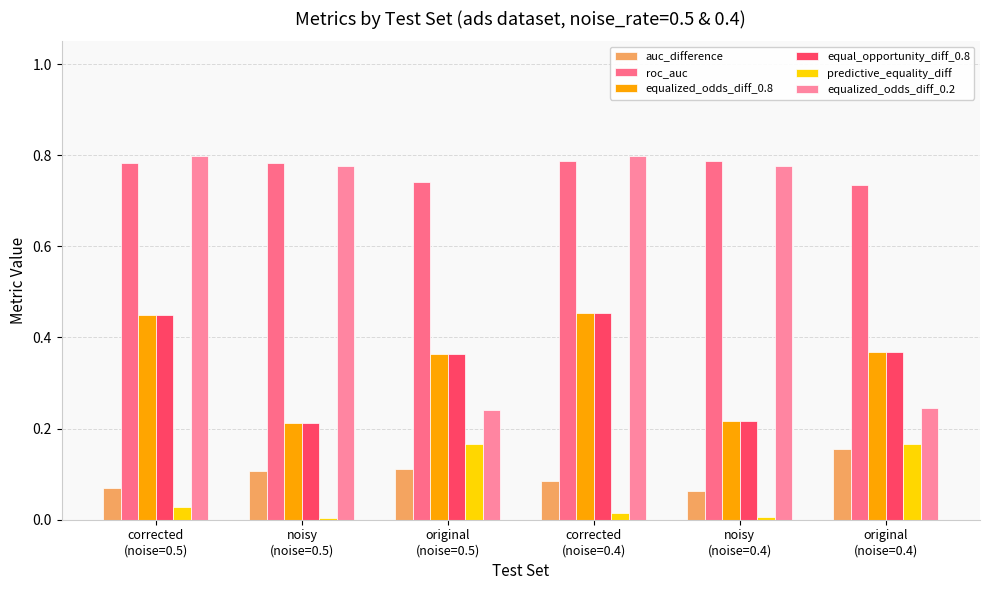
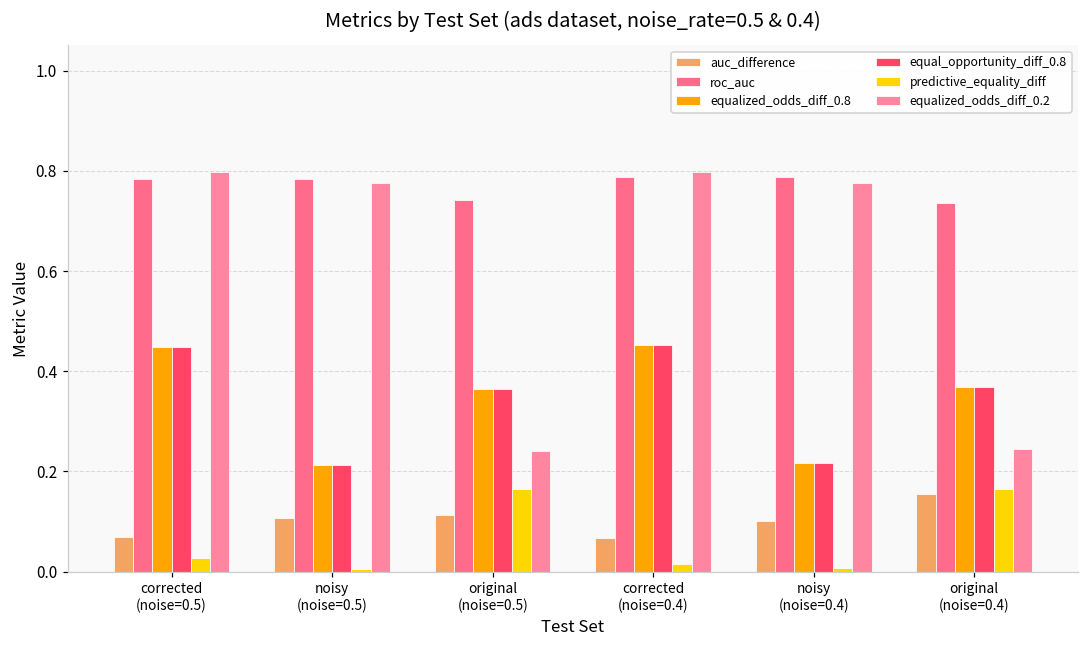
  {
    "auc_difference": {
      "corrected (noise=0.5)": 0.07,
      "noisy (noise=0.5)": 0.11,
      "original (noise=0.5)": 0.11,
-     "corrected (noise=0.4)": 0.09,
-     "noisy (noise=0.4)": 0.06,
+     "corrected (noise=0.4)": 0.07,
+     "noisy (noise=0.4)": 0.10,
      "original (noise=0.4)": 0.16
    }
  }
